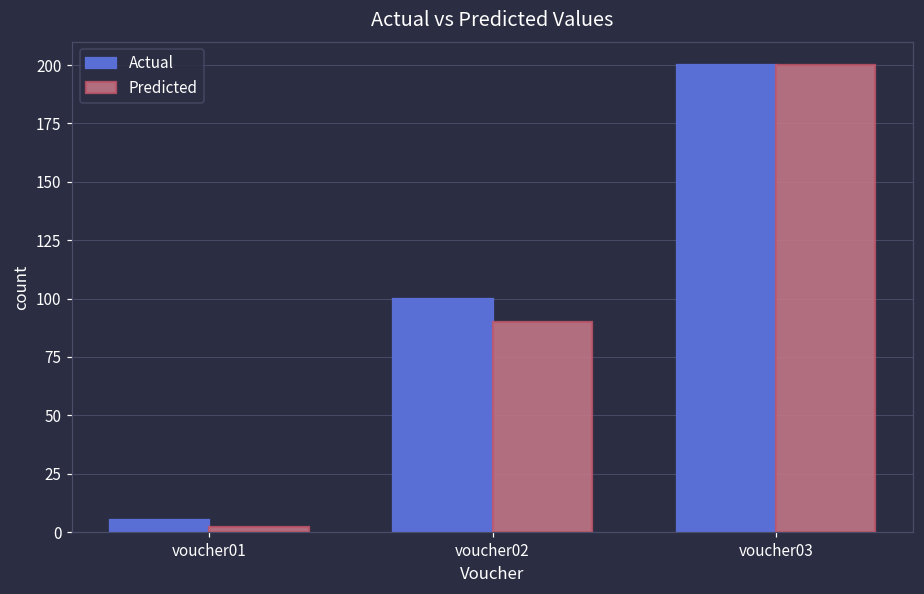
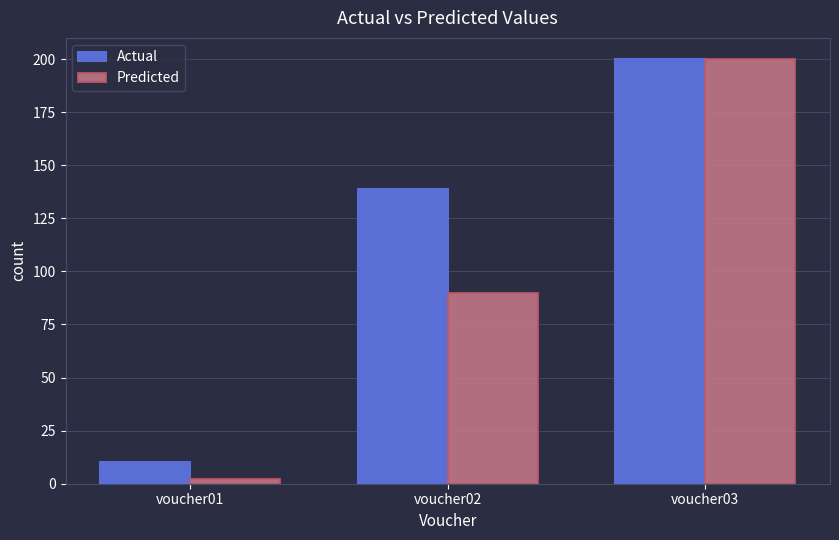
  {
    "Actual": {
-     "voucher01": 5,
-     "voucher02": 100,
+     "voucher01": 10,
+     "voucher02": 139,
      "voucher03": 200
    },
    "Predicted": {
      "voucher01": 2,
      "voucher02": 90,
      "voucher03": 200
    }
  }
